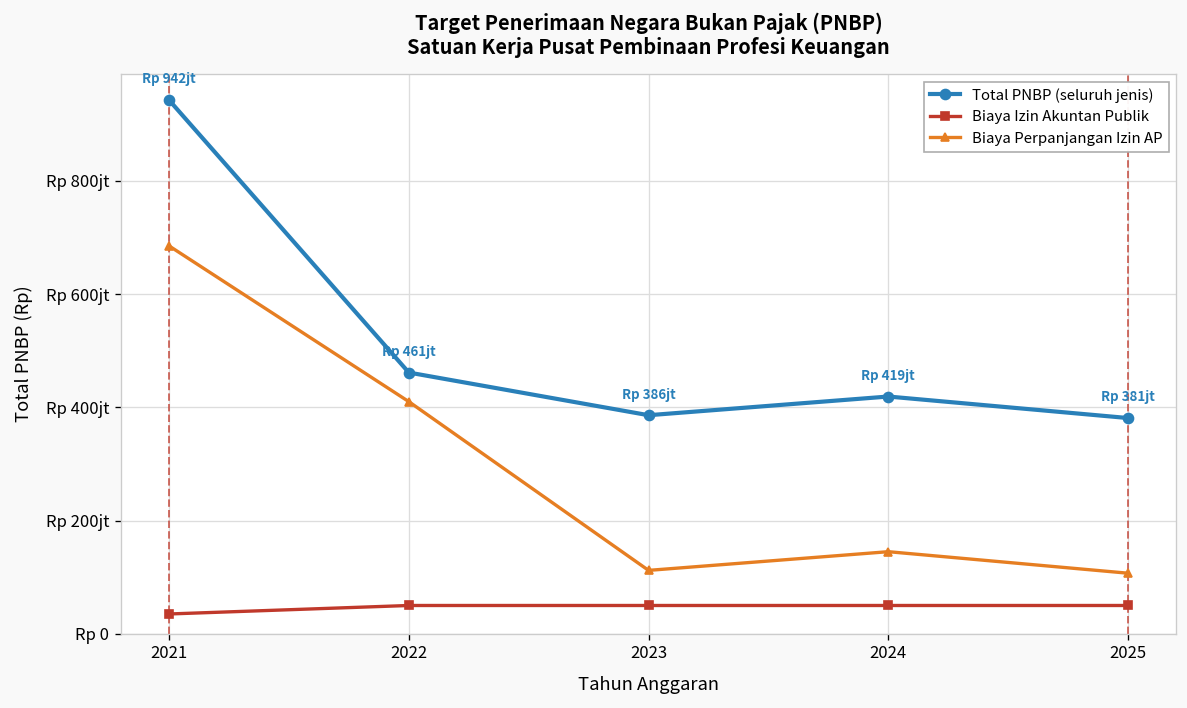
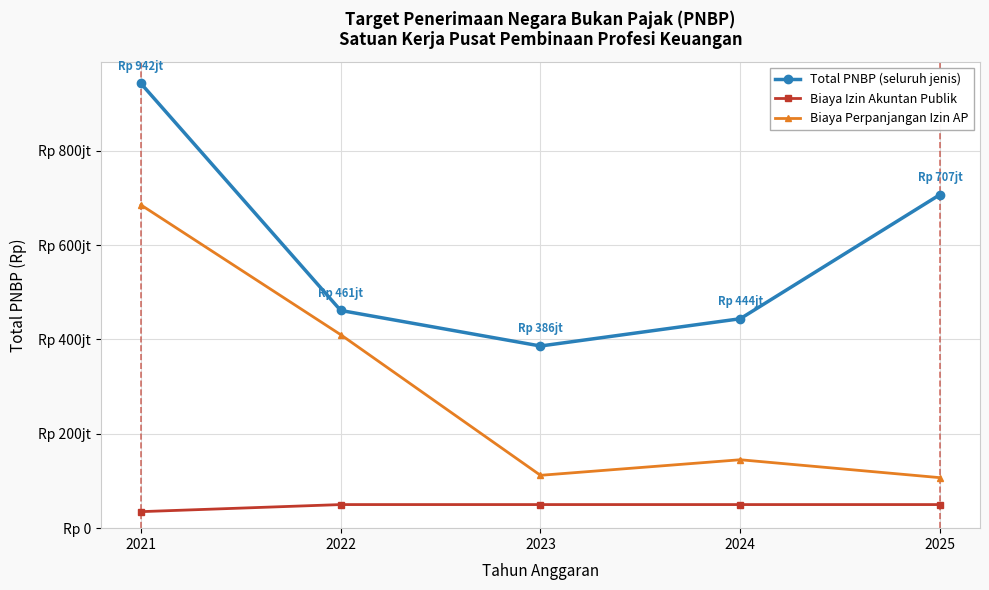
  {
    "Total PNBP (seluruh jenis)": {
-     "2024": "419",
-     "2025": "381"
+     "2024": "444",
+     "2025": "707"
    },
    "Biaya Izin Akuntan Publik": {
      "2021": "Rp 40jt",
      "2022": "Rp 50jt",
      "2023": "Rp 50jt",
      "2024": "Rp 50jt",
      "2025": "Rp 50jt"
    },
    "Biaya Perpanjangan Izin AP": {
      "2021": "Rp 690jt",
      "2022": "Rp 410jt",
      "2023": "Rp 110jt",
      "2024": "Rp 150jt",
      "2025": "Rp 110jt"
    }
  }
